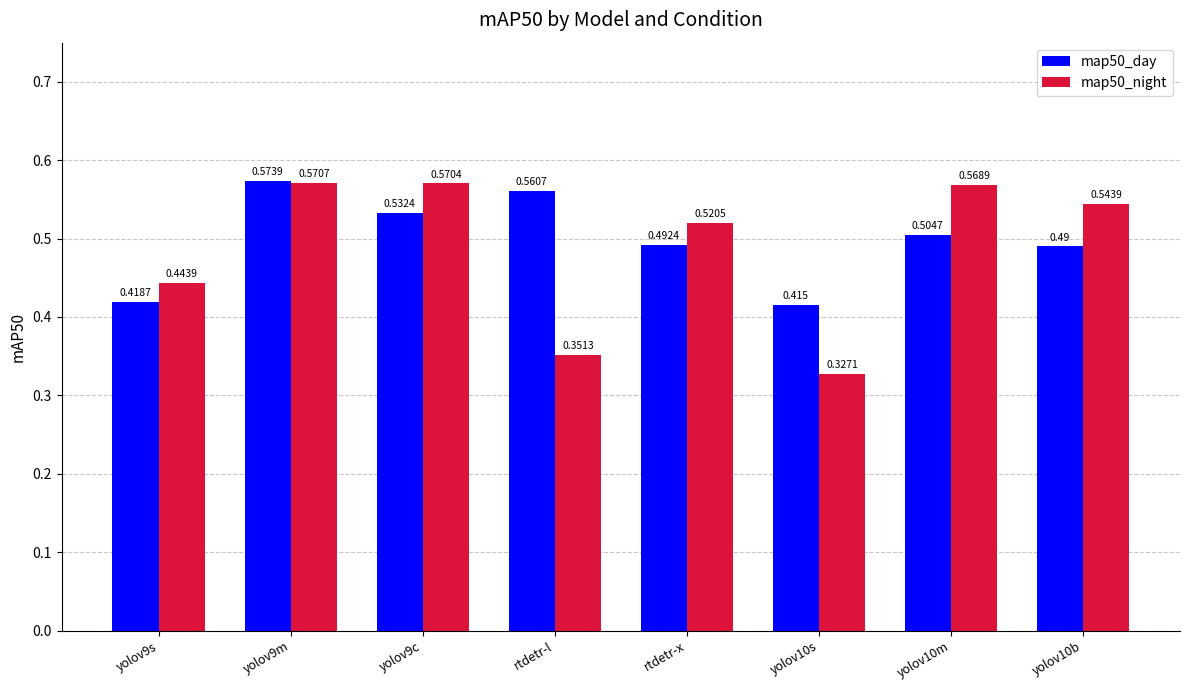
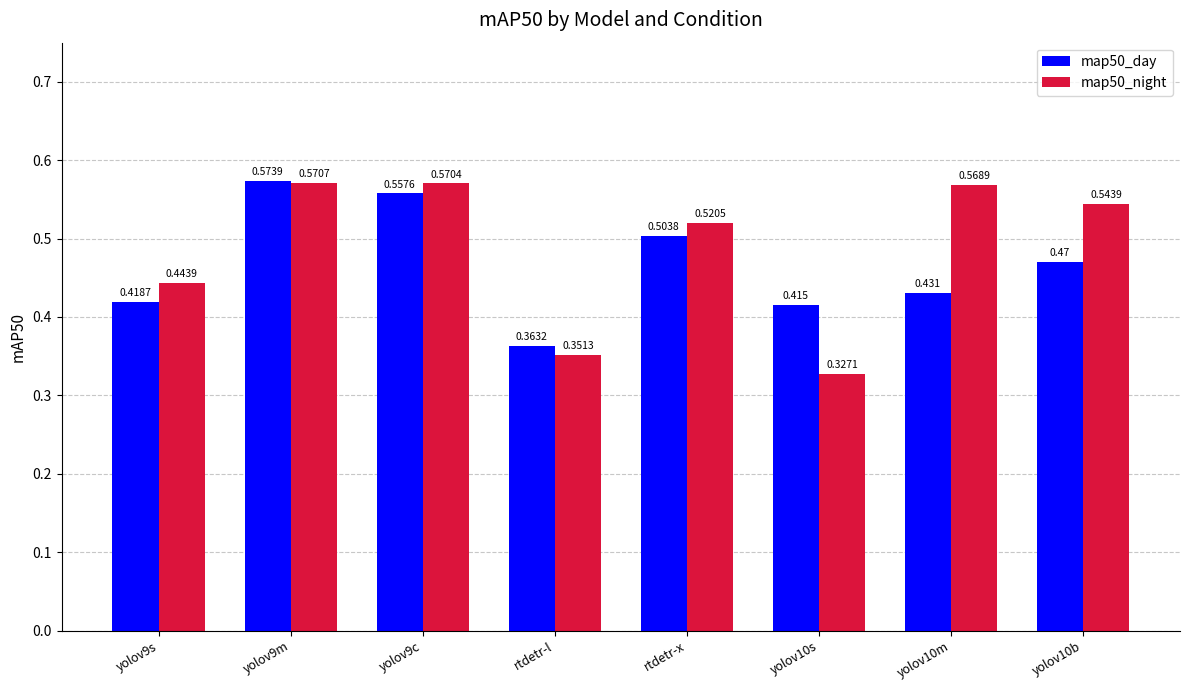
  {
    "map50_day": {
      "yolov9s": 0.4187,
      "yolov9m": 0.5739,
-     "yolov9c": 0.5324,
-     "rtdetr-l": 0.5607,
-     "rtdetr-x": 0.4924,
+     "yolov9c": 0.5576,
+     "rtdetr-l": 0.3632,
+     "rtdetr-x": 0.5038,
      "yolov10s": 0.415,
-     "yolov10m": 0.5047,
-     "yolov10b": 0.49
+     "yolov10m": 0.431,
+     "yolov10b": 0.47
    },
    "map50_night": {
      "yolov9s": 0.4439,
      "yolov9m": 0.5707,
      "yolov9c": 0.5704,
      "rtdetr-l": 0.3513,
      "rtdetr-x": 0.5205,
      "yolov10s": 0.3271,
      "yolov10m": 0.5689,
      "yolov10b": 0.5439
    }
  }
